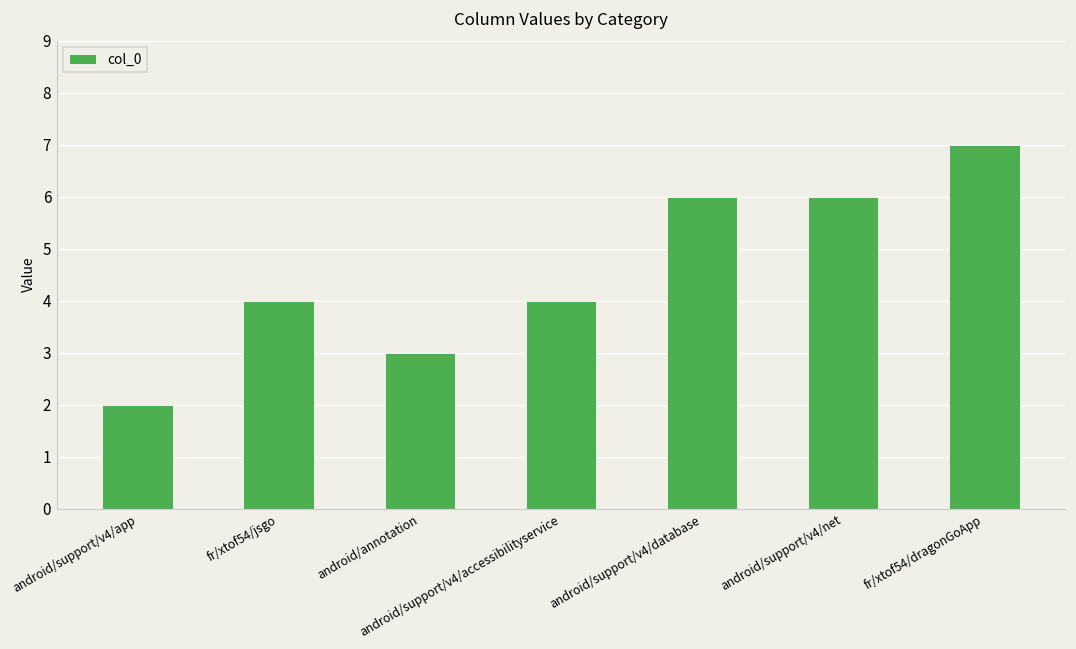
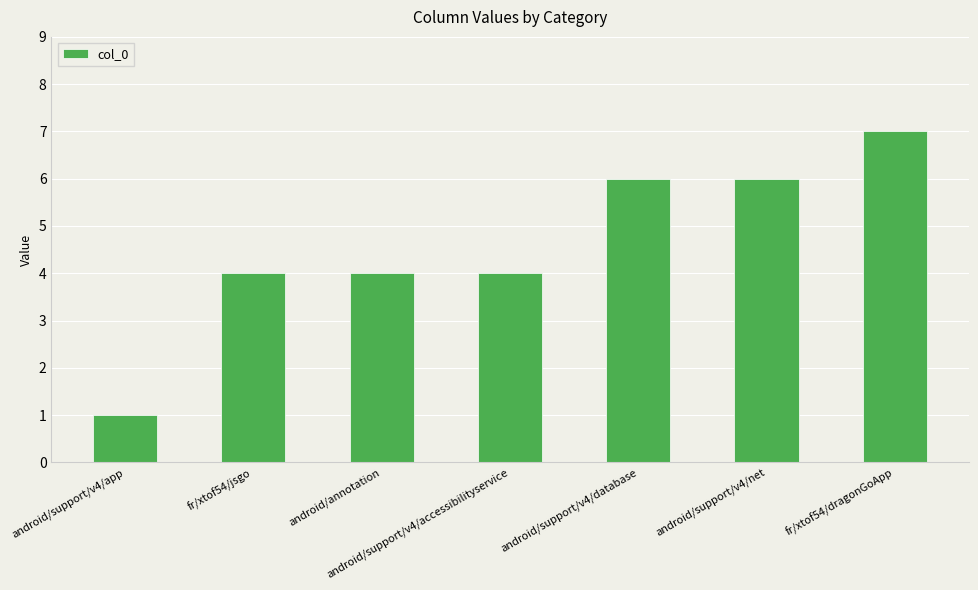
  {
-   "android/support/v4/app": 2,
+   "android/support/v4/app": 1,
    "fr/xtof54/jsgo": 4,
-   "android/annotation": 3,
+   "android/annotation": 4,
    "android/support/v4/accessibilityservice": 4,
    "android/support/v4/database": 6,
    "android/support/v4/net": 6,
    "fr/xtof54/dragonGoApp": 7
  }
